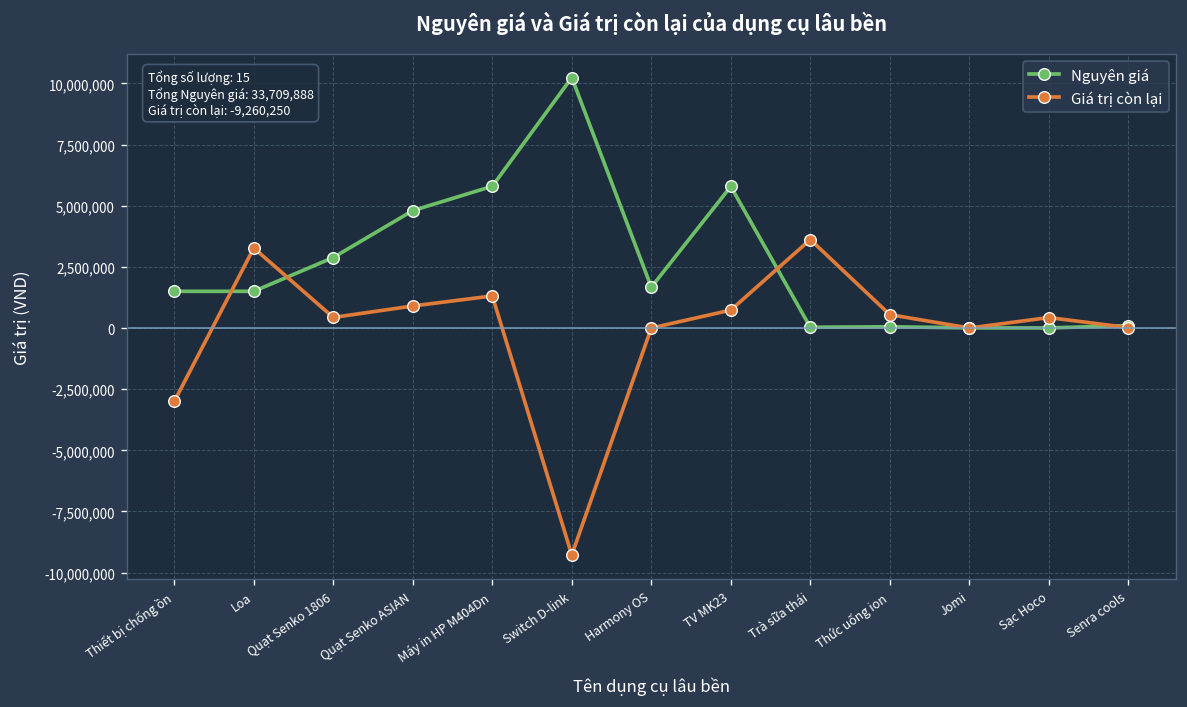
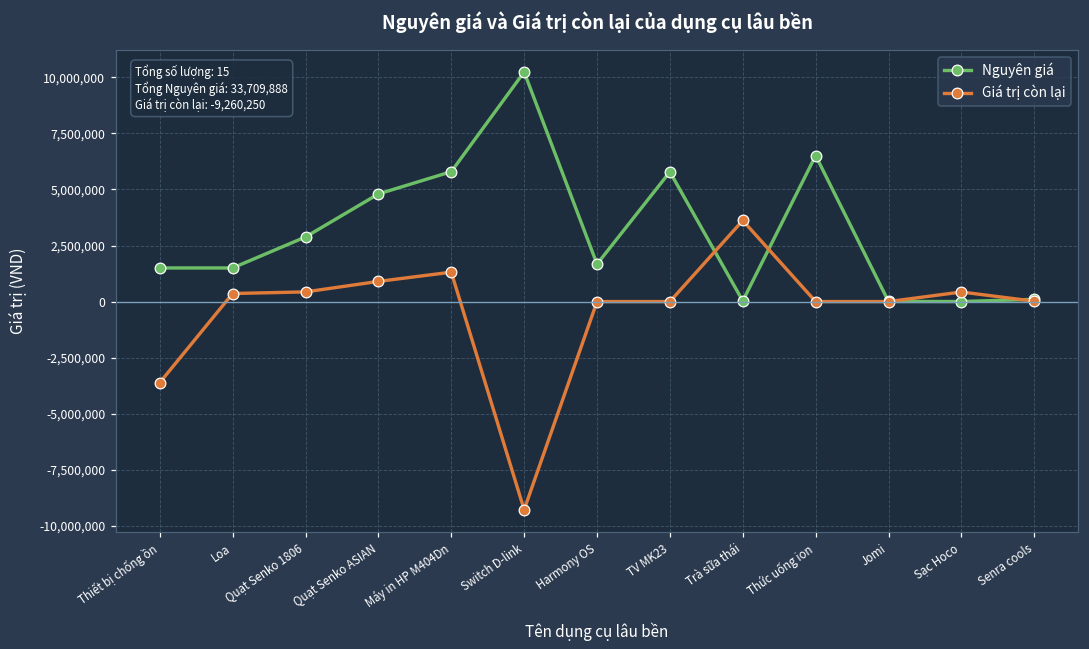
  {
    "Nguyên giá": {
      "Thiết bị chống ồn": "1,500,000",
      "Loa": "1,500,000",
      "Quạt Senko 1806": "2,900,000",
      "Quạt Senko ASIAN": "4,800,000",
      "Máy in HP M404Dn": "5,800,000",
      "Switch D-link": "10,200,000",
      "Harmony OS": "1,700,000",
      "TV MK23": "5,800,000",
      "Trà sữa thái": "0",
-     "Thức uống ion": "100,000",
+     "Thức uống ion": "6,500,000",
      "Sạc Hoco": "0"
    },
    "Giá trị còn lại": {
-     "Thiết bị chống ồn": "-3,000,000",
-     "Loa": "3,300,000",
+     "Thiết bị chống ồn": "-3,600,000",
+     "Loa": "400,000",
      "Quạt Senko 1806": "400,000",
      "Quạt Senko ASIAN": "900,000",
      "Máy in HP M404Dn": "1,300,000",
      "Switch D-link": "-9,300,000",
      "Harmony OS": "0",
-     "TV MK23": "700,000",
+     "TV MK23": "0",
      "Trà sữa thái": "3,600,000",
-     "Thức uống ion": "500,000",
+     "Thức uống ion": "0",
      "Sạc Hoco": "400,000"
    }
  }
